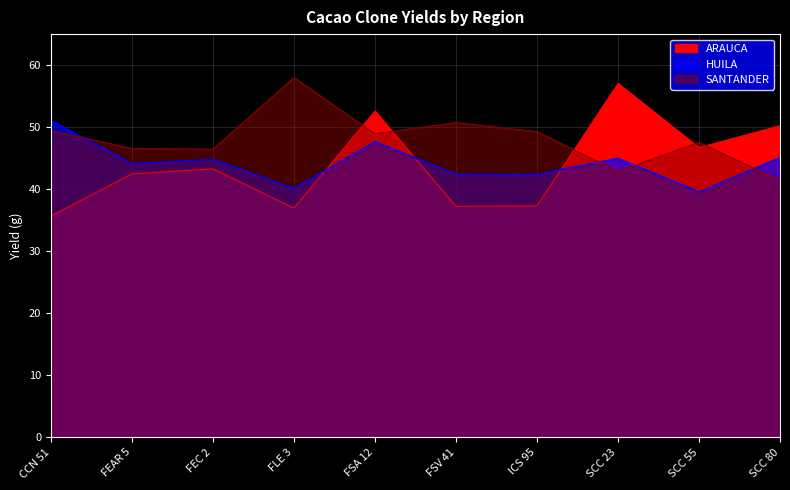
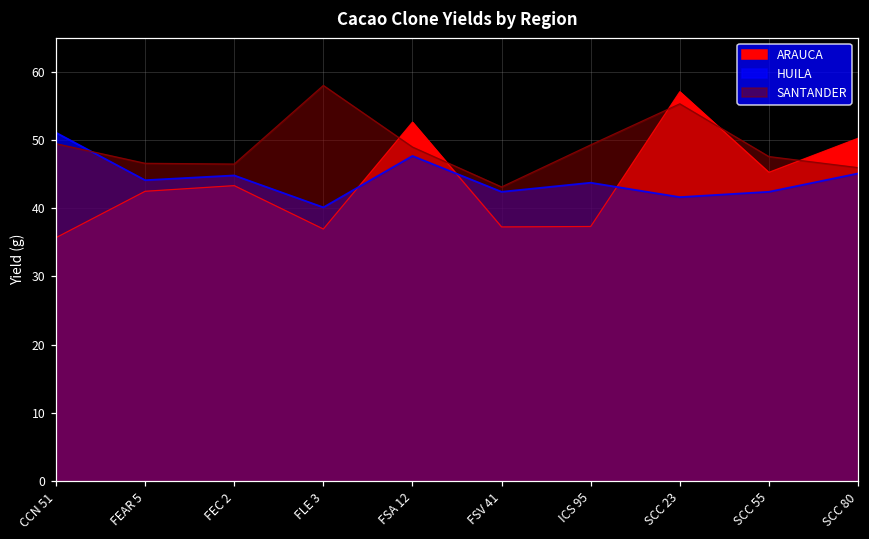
  {
    "ARAUCA": {
      "CCN 51": 36,
      "FEAR 5": 42,
      "FEC 2": 43,
      "FLE 3": 37,
      "FSA 12": 53,
      "FSV 41": 37,
      "ICS 95": 37,
      "SCC 23": 57,
-     "SCC 55": 47,
+     "SCC 55": 45,
      "SCC 80": 50
    },
    "HUILA": {
      "CCN 51": 51,
      "FEAR 5": 44,
      "FEC 2": 45,
      "FLE 3": 40,
      "FSA 12": 48,
      "FSV 41": 42,
-     "ICS 95": 42,
-     "SCC 23": 45,
-     "SCC 55": 40,
+     "ICS 95": 44,
+     "SCC 23": 42,
+     "SCC 55": 42,
      "SCC 80": 45
    },
    "SANTANDER": {
      "CCN 51": 49,
      "FEAR 5": 47,
      "FEC 2": 46,
      "FLE 3": 58,
      "FSA 12": 49,
-     "FSV 41": 51,
+     "FSV 41": 43,
      "ICS 95": 49,
-     "SCC 23": 43,
+     "SCC 23": 55,
      "SCC 55": 48,
-     "SCC 80": 41
+     "SCC 80": 46
    }
  }
